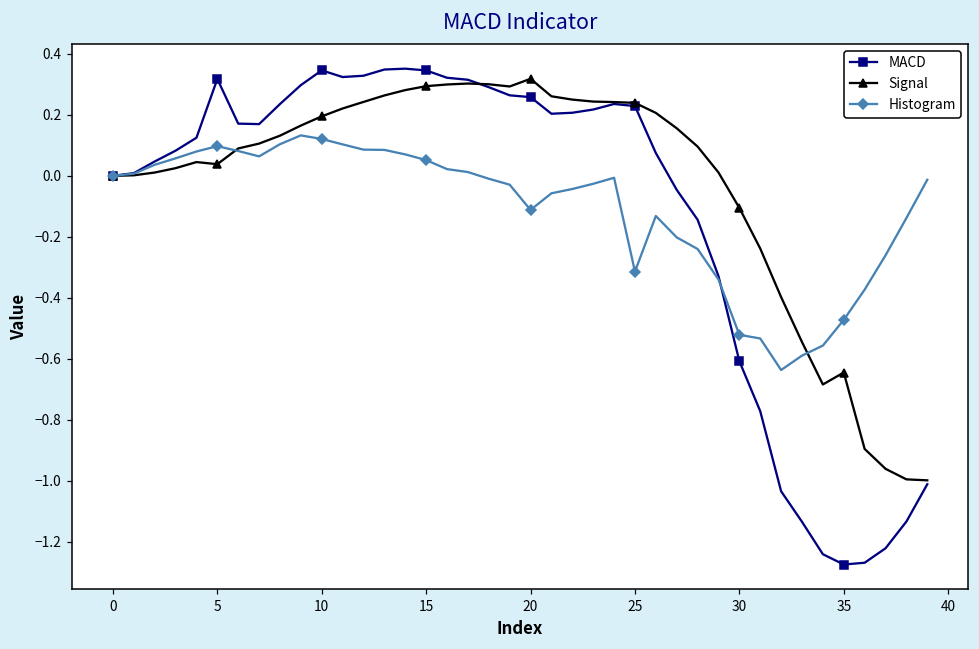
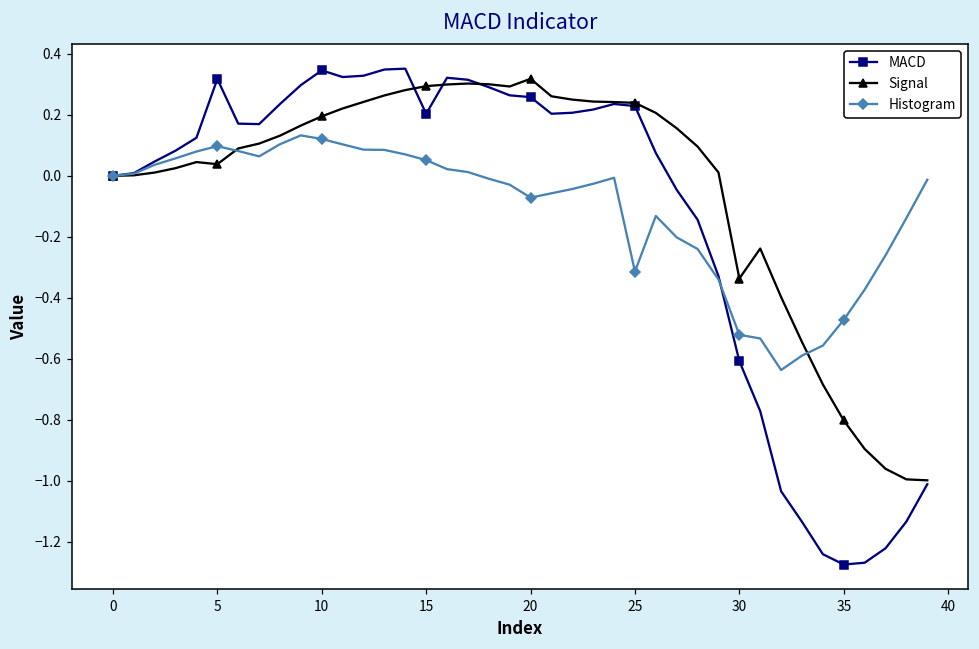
  {
    "MACD": {
      "5": 0.32,
      "10": 0.35,
-     "15": 0.35,
+     "15": 0.20,
      "20": 0.26,
      "25": 0.23,
      "30": -0.61,
      "35": -1.27
    },
    "Signal": {
      "5": 0.04,
      "10": 0.19,
      "15": 0.29,
      "20": 0.32,
      "25": 0.24,
-     "30": -0.11,
-     "35": -0.64
+     "30": -0.34,
+     "35": -0.80
    },
    "Histogram": {
      "5": 0.10,
      "10": 0.12,
      "15": 0.05,
-     "20": -0.11,
+     "20": -0.07,
      "25": -0.31,
      "30": -0.52,
      "35": -0.47
    }
  }
